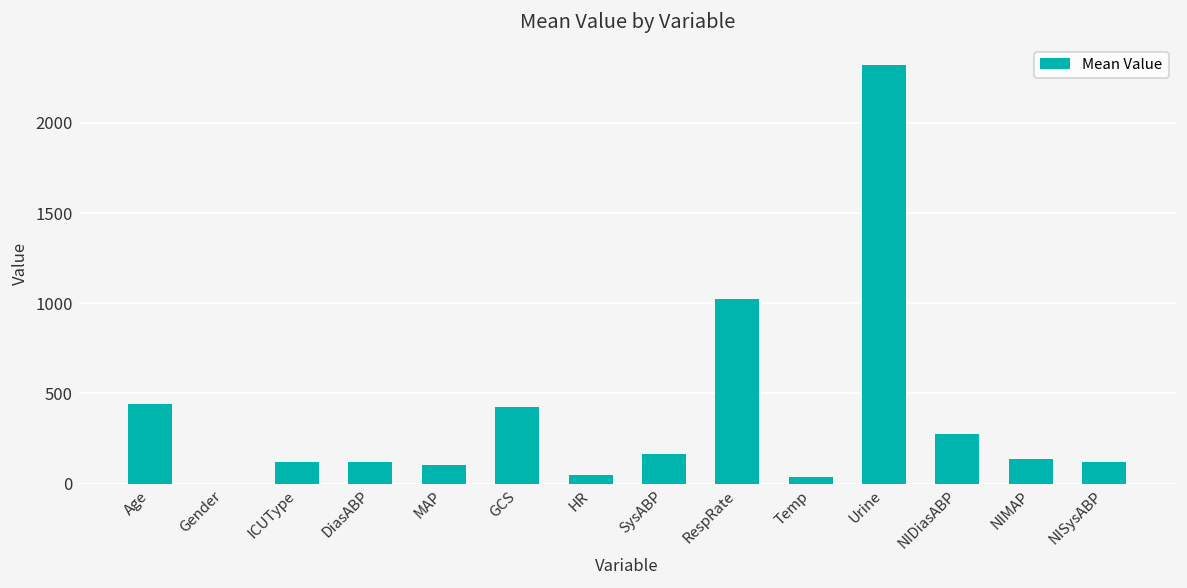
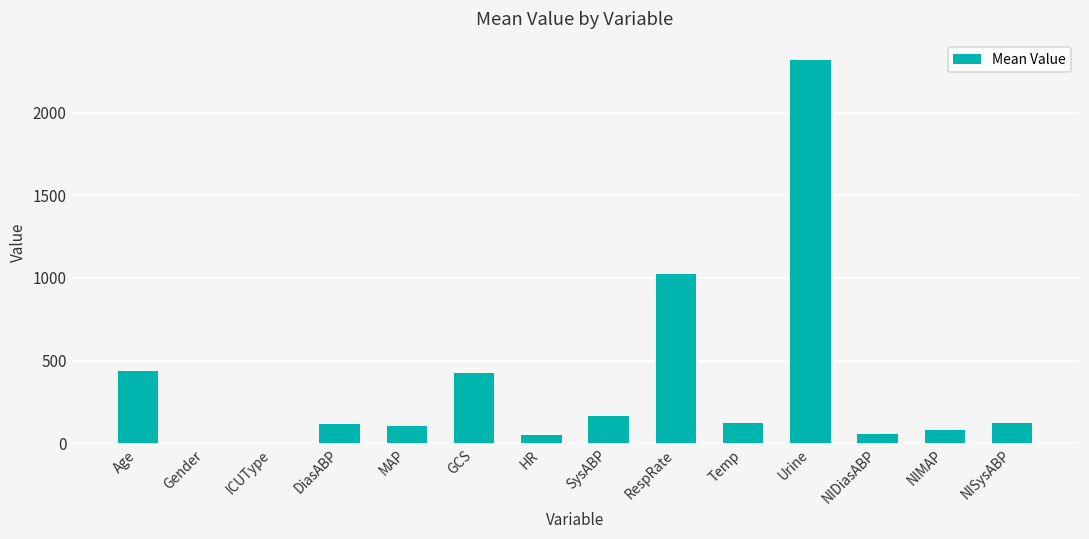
  {
    "Age": 440,
    "Gender": 0,
-   "ICUType": 120,
+   "ICUType": 0,
    "DiasABP": 120,
    "MAP": 100,
    "GCS": 430,
    "HR": 50,
    "SysABP": 170,
    "RespRate": 1020,
-   "Temp": 40,
+   "Temp": 120,
    "Urine": 2320,
-   "NIDiasABP": 270,
-   "NIMAP": 140,
+   "NIDiasABP": 60,
+   "NIMAP": 80,
    "NISysABP": 120
  }
